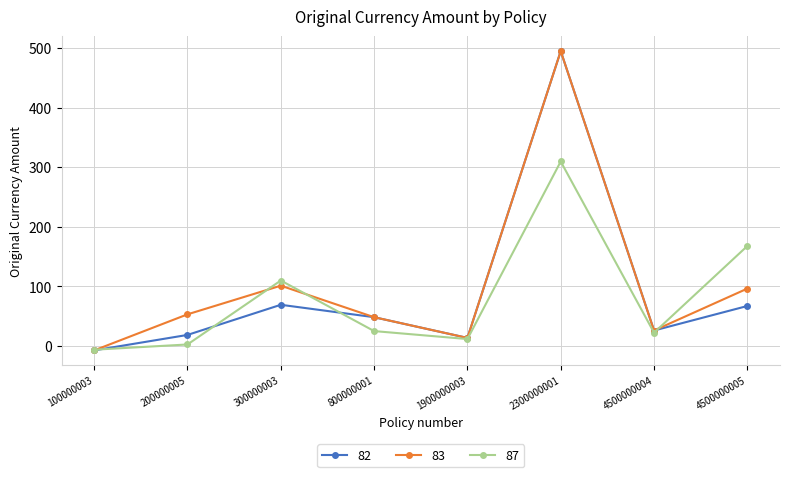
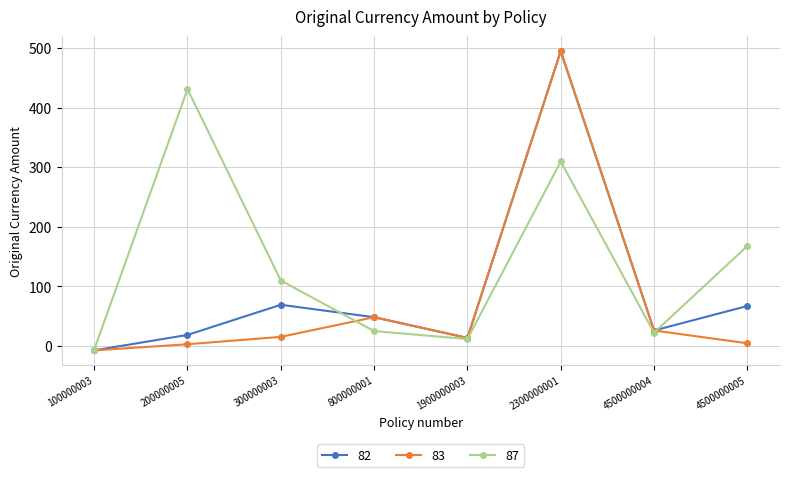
  {
    "82": {
      "200000005": 20,
      "300000003": 70,
      "4500000005": 70
    },
    "83": {
-     "200000005": 50,
-     "300000003": 100,
-     "4500000005": 100
+     "200000005": 0,
+     "300000003": 20,
+     "4500000005": 0
    },
    "87": {
-     "200000005": 0,
+     "200000005": 430,
      "300000003": 110,
      "800000001": 20,
      "2300000001": 310,
      "4500000005": 170
    }
  }
